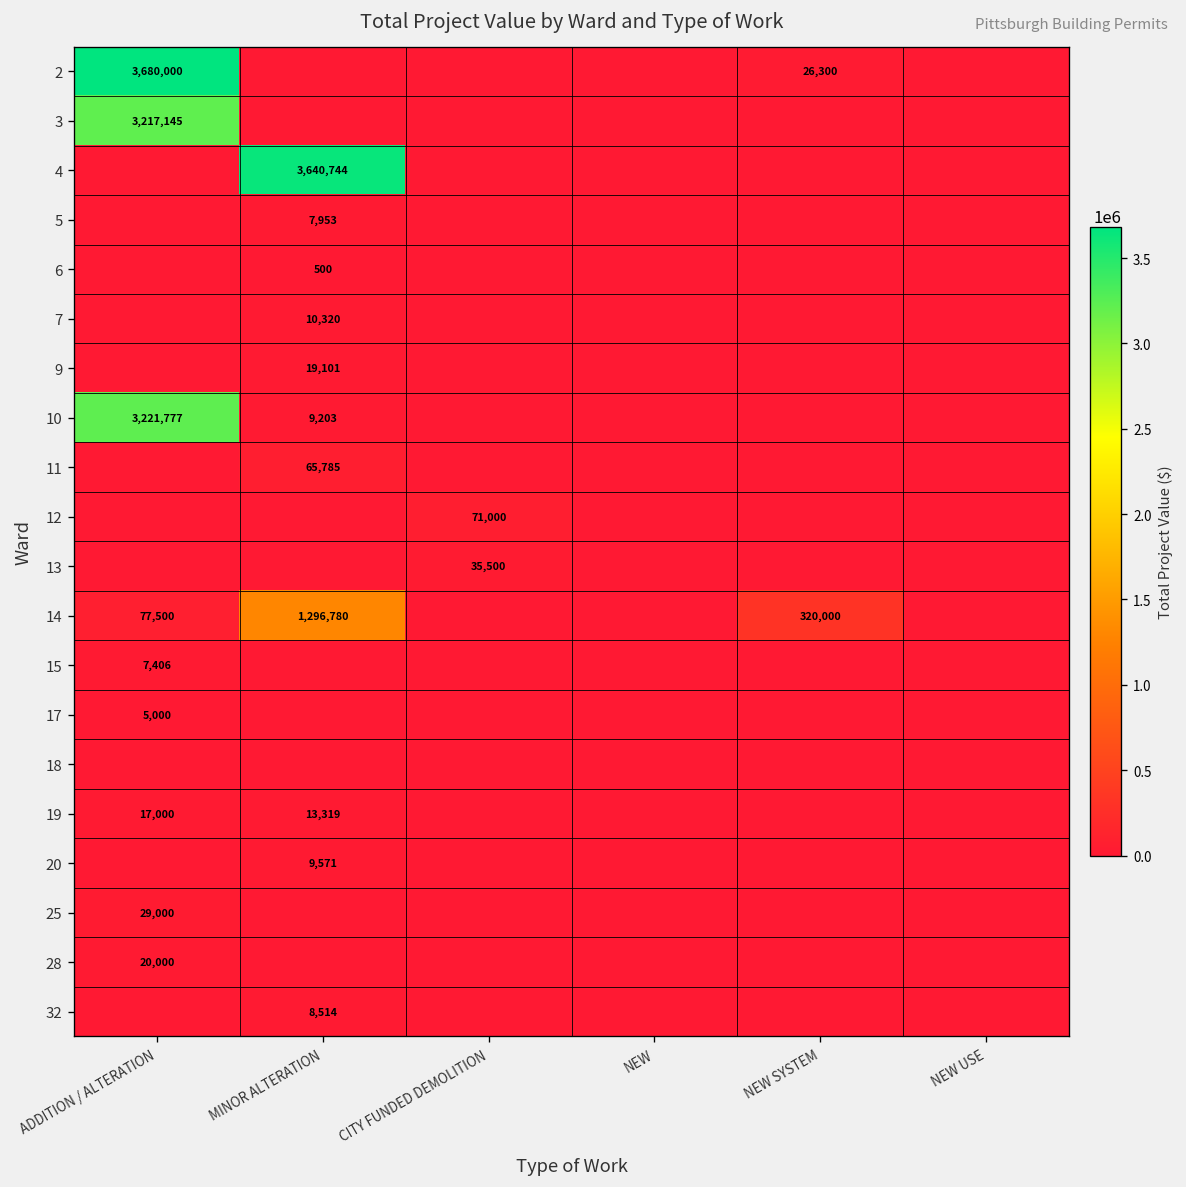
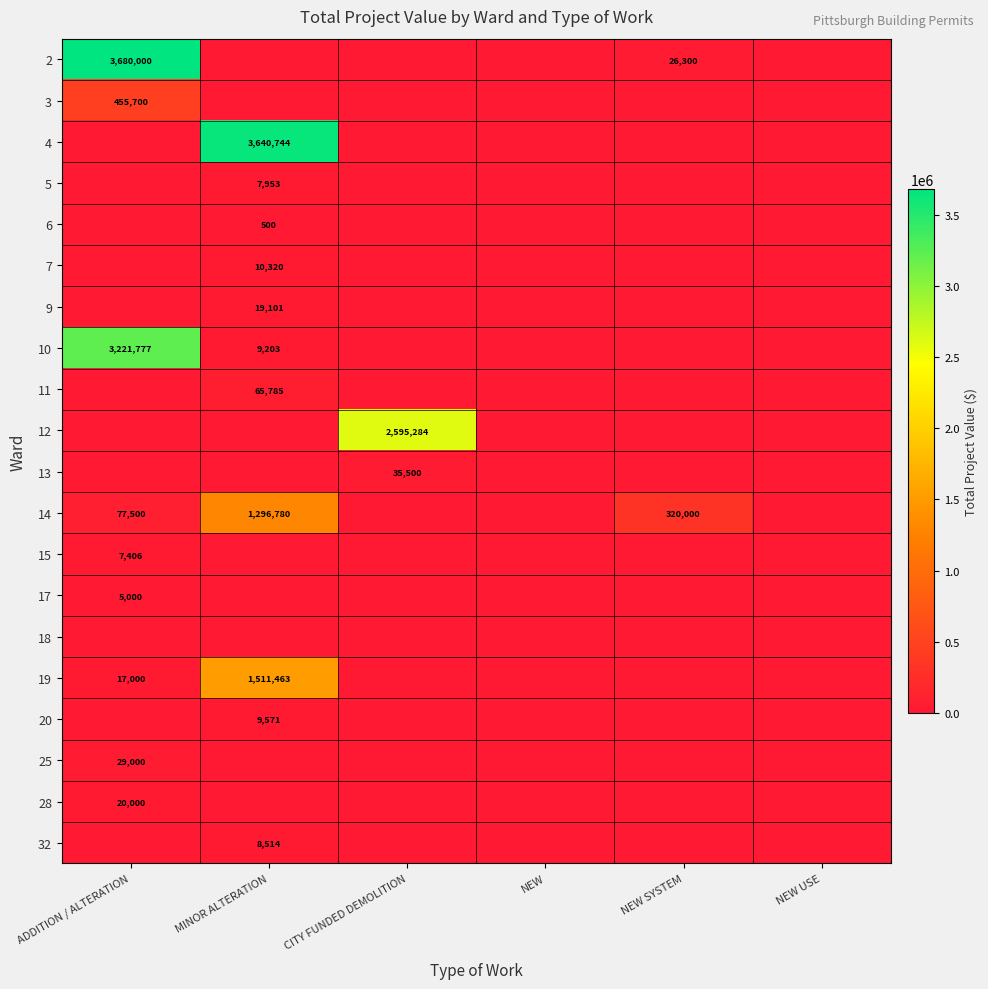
  {
    "2": {
      "ADDITION / ALTERATION": "3,680,000",
      "NEW SYSTEM": "26,300"
    },
    "3": {
-     "ADDITION / ALTERATION": "3,217,145"
+     "ADDITION / ALTERATION": "455,700"
    },
    "4": {
      "MINOR ALTERATION": "3,640,744"
    },
    "5": {
      "MINOR ALTERATION": "7,953"
    },
    "6": {
      "MINOR ALTERATION": "500"
    },
    "7": {
      "MINOR ALTERATION": "10,320"
    },
    "9": {
      "MINOR ALTERATION": "19,101"
    },
    "10": {
      "ADDITION / ALTERATION": "3,221,777",
      "MINOR ALTERATION": "9,203"
    },
    "11": {
      "MINOR ALTERATION": "65,785"
    },
    "12": {
-     "CITY FUNDED DEMOLITION": "71,000"
+     "CITY FUNDED DEMOLITION": "2,595,284"
    },
    "13": {
      "CITY FUNDED DEMOLITION": "35,500"
    },
    "14": {
      "ADDITION / ALTERATION": "77,500",
      "MINOR ALTERATION": "1,296,780",
      "NEW SYSTEM": "320,000"
    },
    "15": {
      "ADDITION / ALTERATION": "7,406"
    },
    "17": {
      "ADDITION / ALTERATION": "5,000"
    },
    "19": {
      "ADDITION / ALTERATION": "17,000",
-     "MINOR ALTERATION": "13,319"
+     "MINOR ALTERATION": "1,511,463"
    },
    "20": {
      "MINOR ALTERATION": "9,571"
    },
    "25": {
      "ADDITION / ALTERATION": "29,000"
    },
    "28": {
      "ADDITION / ALTERATION": "20,000"
    },
    "32": {
      "MINOR ALTERATION": "8,514"
    }
  }
